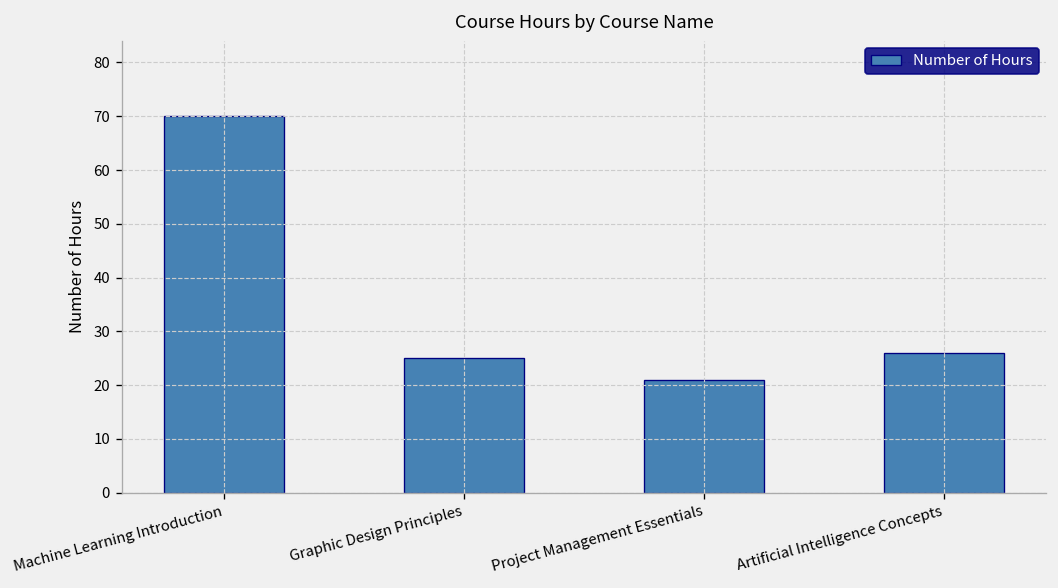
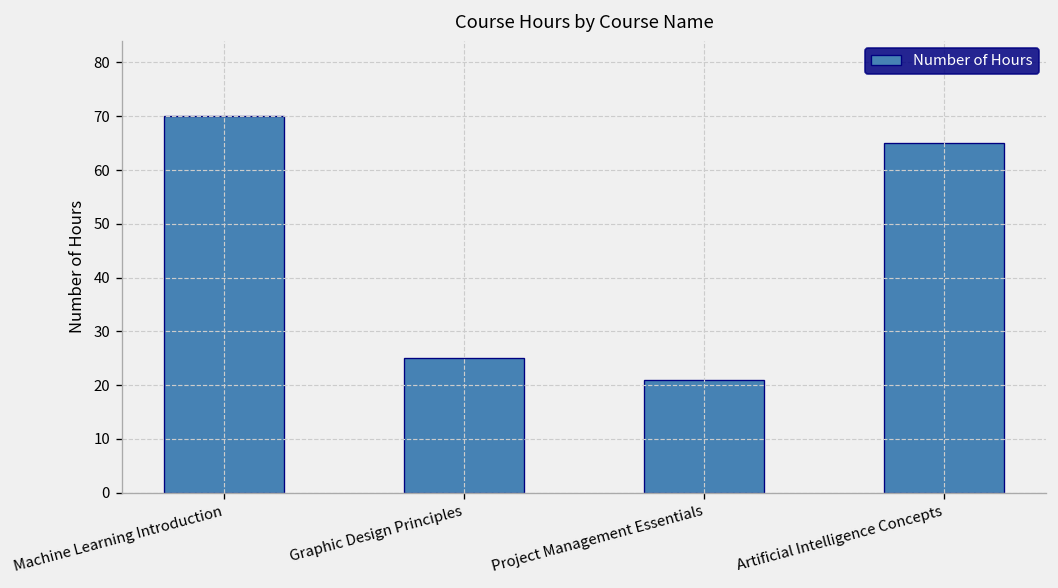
  {
    "Machine Learning Introduction": 70,
    "Graphic Design Principles": 25,
    "Project Management Essentials": 21,
-   "Artificial Intelligence Concepts": 26
+   "Artificial Intelligence Concepts": 65
  }
